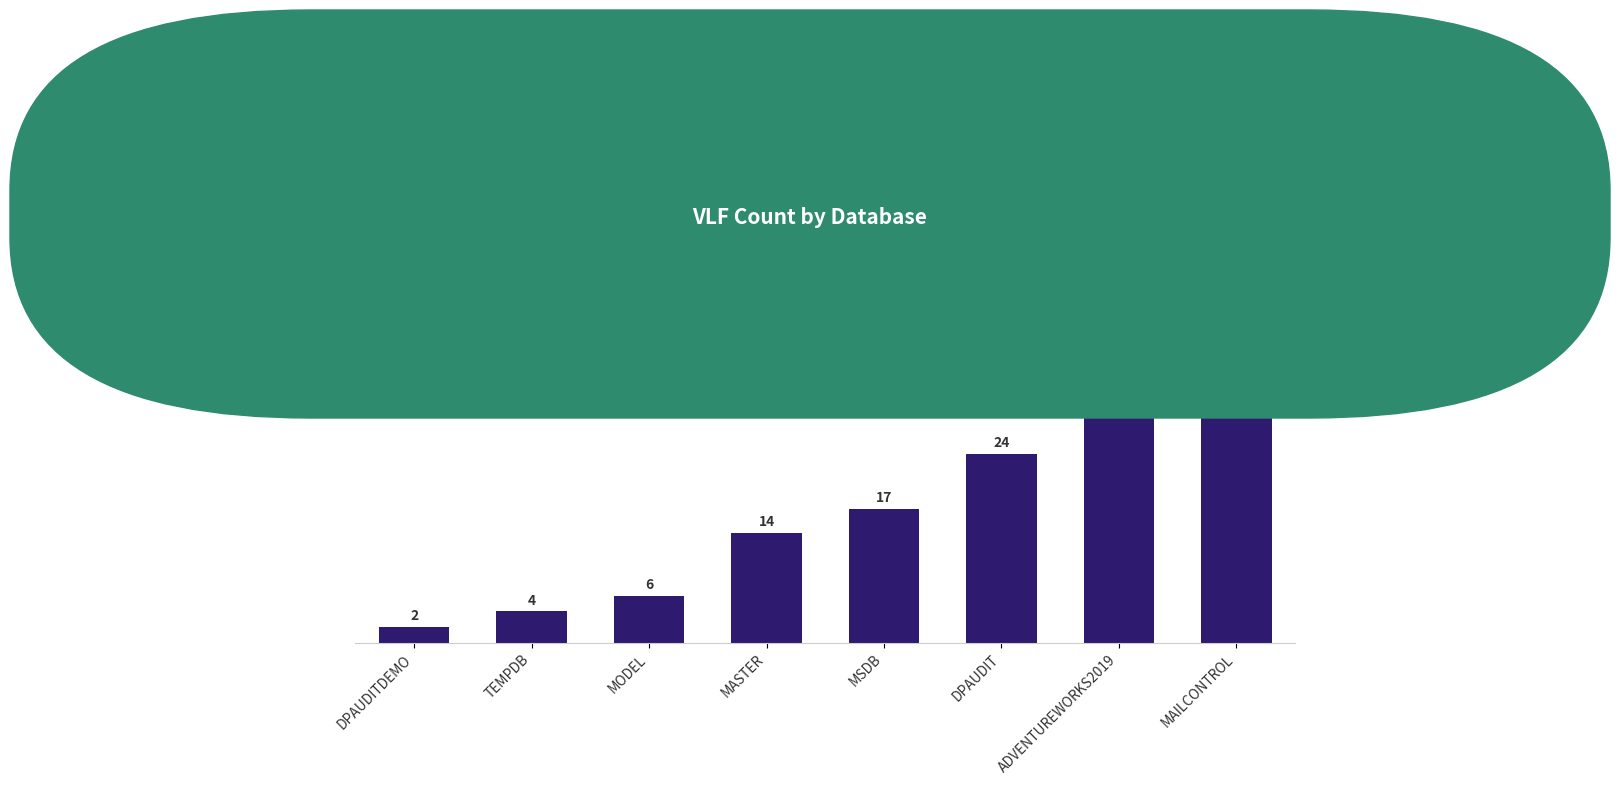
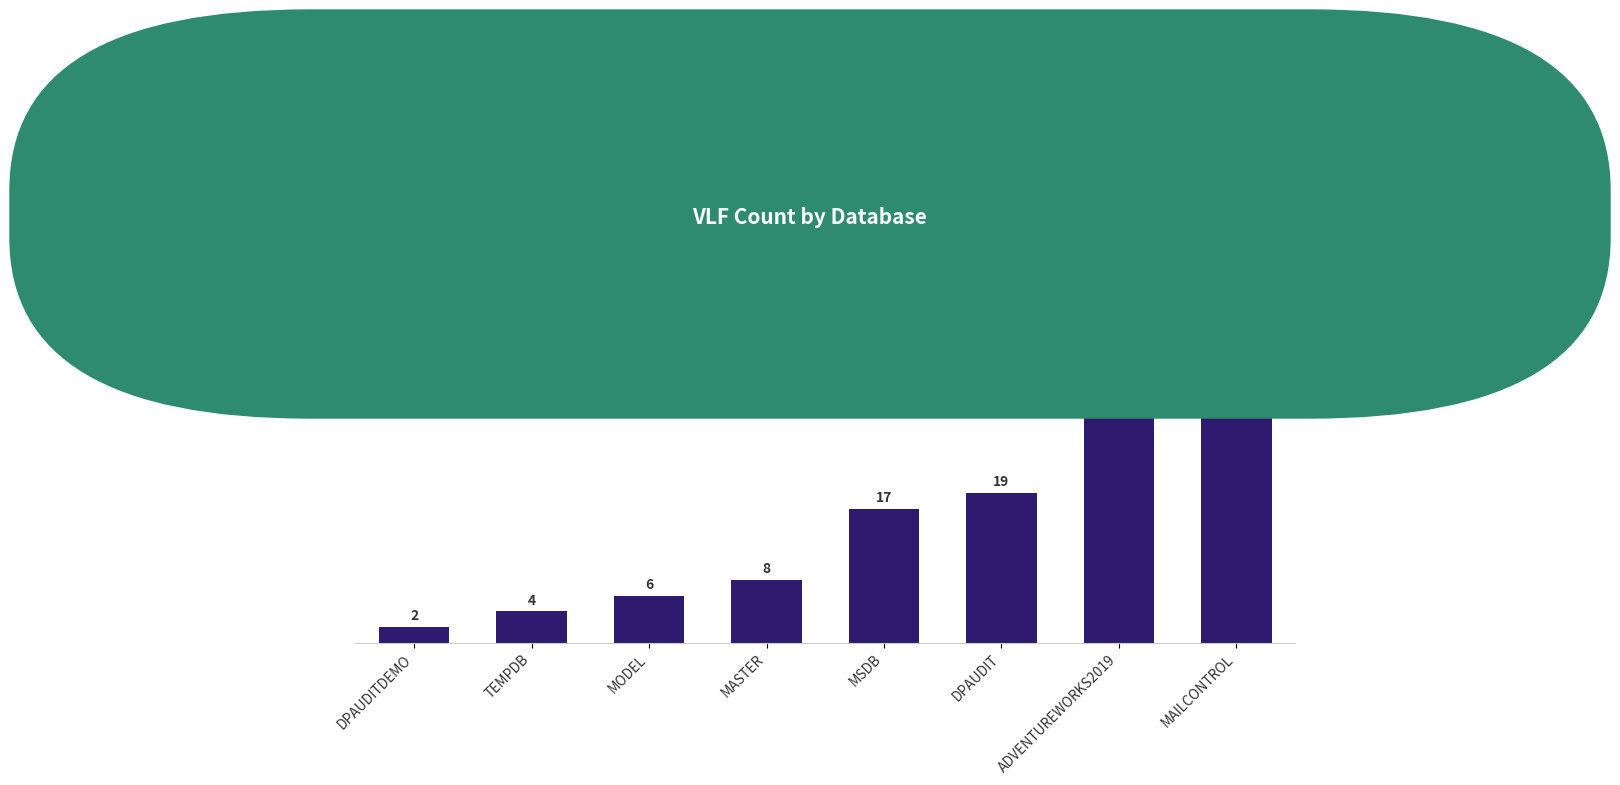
  {
    "DPAUDITDEMO": 2,
    "TEMPDB": 4,
    "MODEL": 6,
-   "MASTER": 14,
+   "MASTER": 8,
    "MSDB": 17,
-   "DPAUDIT": 24
+   "DPAUDIT": 19
  }
